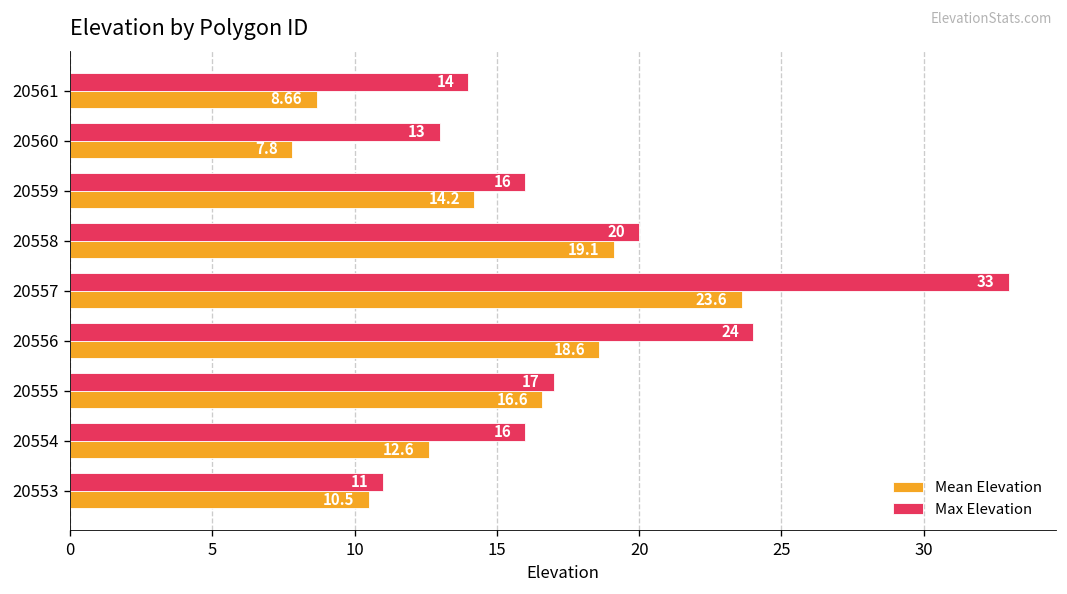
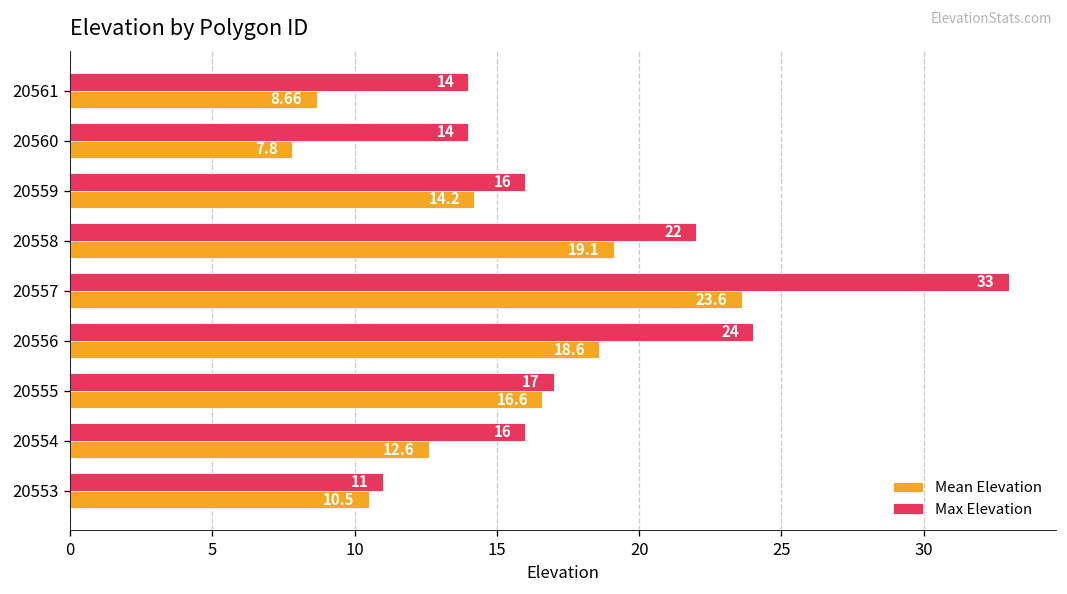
  {
    "Mean Elevation": {
      "20561": 8.66,
      "20560": 7.8,
      "20559": 14.2,
      "20558": 19.1,
      "20557": 23.6,
      "20556": 18.6,
      "20555": 16.6,
      "20554": 12.6,
      "20553": 10.5
    },
    "Max Elevation": {
      "20561": 14,
-     "20560": 13,
+     "20560": 14,
      "20559": 16,
-     "20558": 20,
+     "20558": 22,
      "20557": 33,
      "20556": 24,
      "20555": 17,
      "20554": 16,
      "20553": 11
    }
  }
